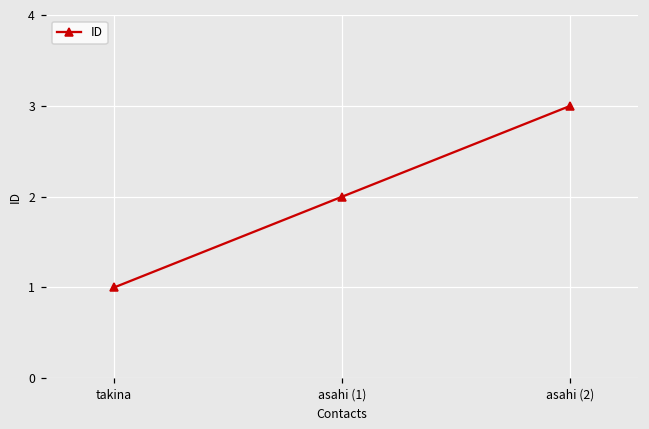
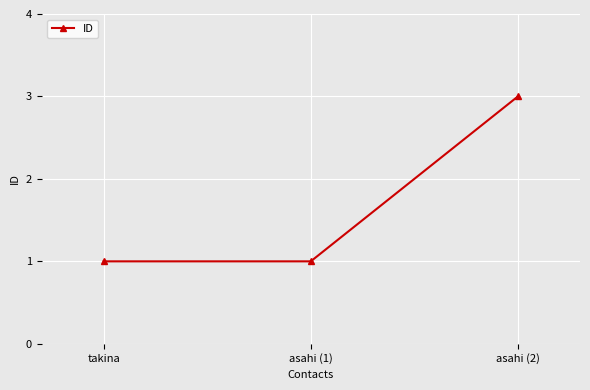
  {
    "takina": 1,
-   "asahi (1)": 2,
+   "asahi (1)": 1,
    "asahi (2)": 3
  }
